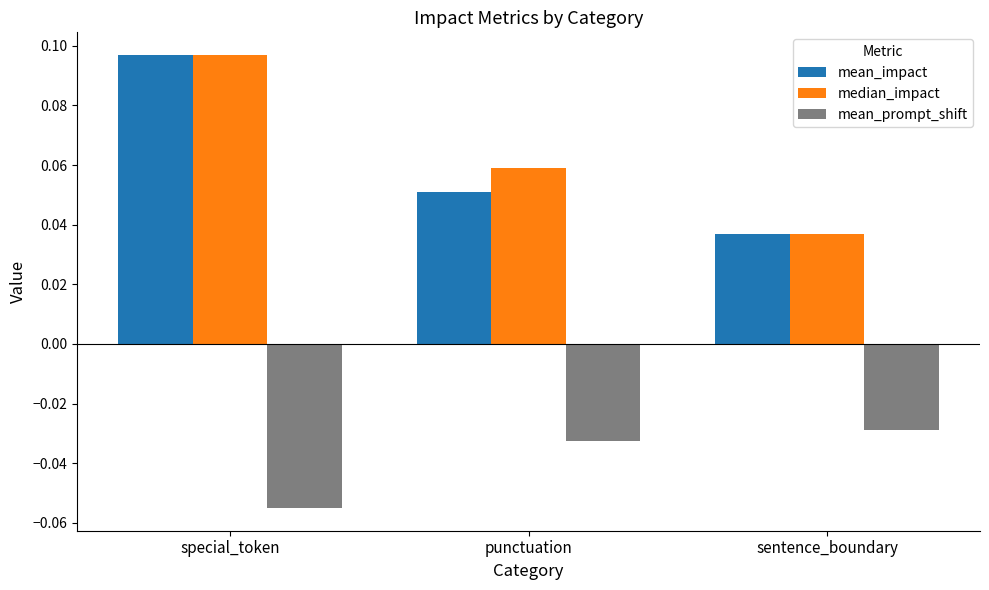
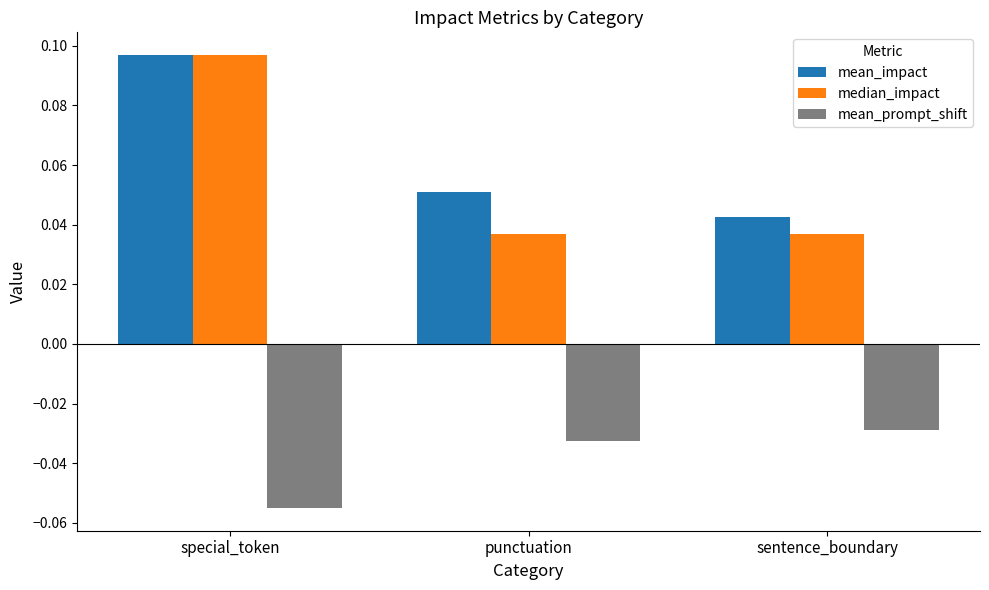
  {
    "mean_impact": {
      "special_token": 0.097,
      "punctuation": 0.051,
-     "sentence_boundary": 0.037
+     "sentence_boundary": 0.043
    },
    "median_impact": {
      "special_token": 0.097,
-     "punctuation": 0.059,
+     "punctuation": 0.037,
      "sentence_boundary": 0.037
    },
    "mean_prompt_shift": {
      "special_token": -0.055,
      "punctuation": -0.033,
      "sentence_boundary": -0.029
    }
  }
